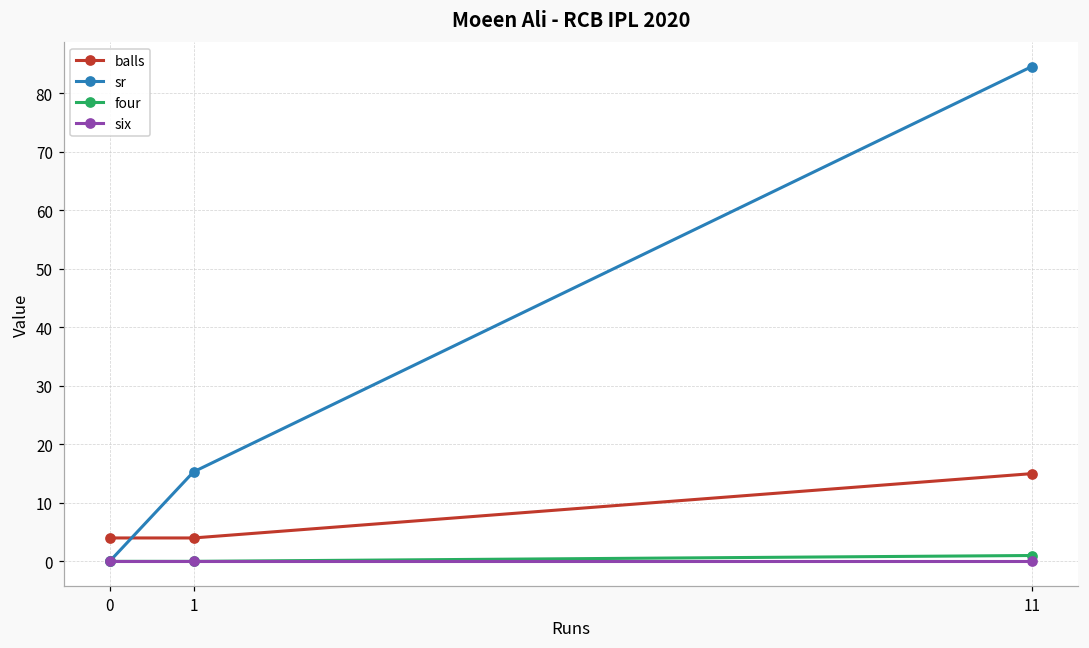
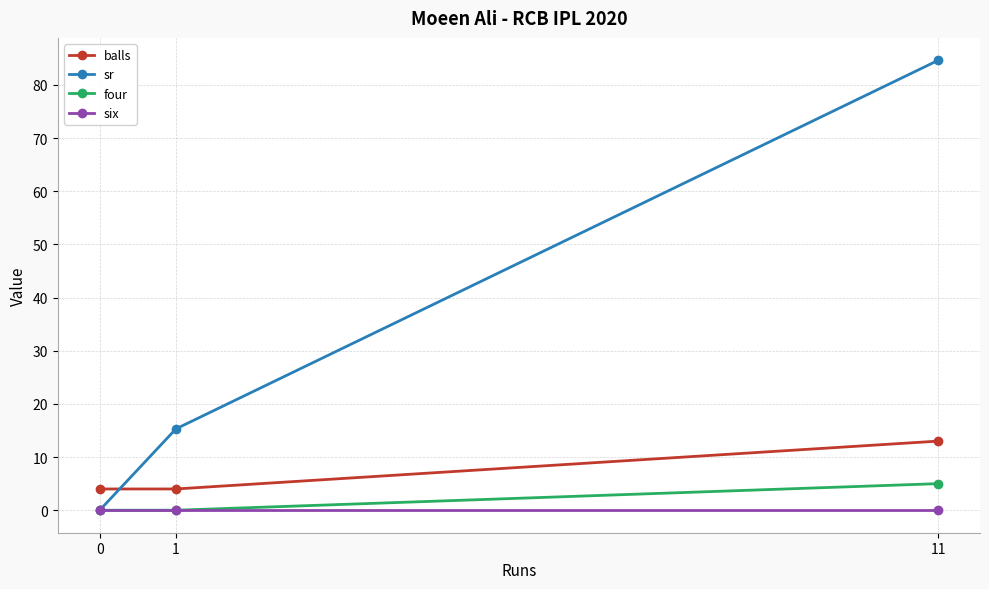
  {
    "balls": {
      "0": 4,
      "1": 4,
-     "11": 15
+     "11": 13
    },
    "sr": {
      "1": 15,
      "11": 85
    },
    "four": {
-     "11": 1
+     "11": 5
    },
    "six": {
      "11": 0
    }
  }
